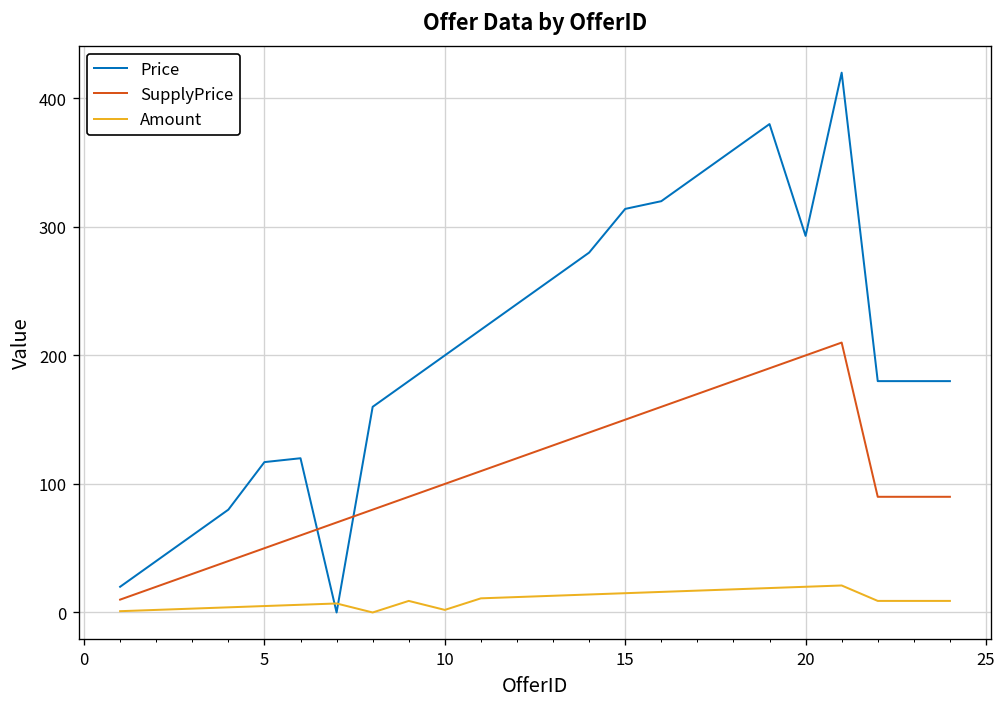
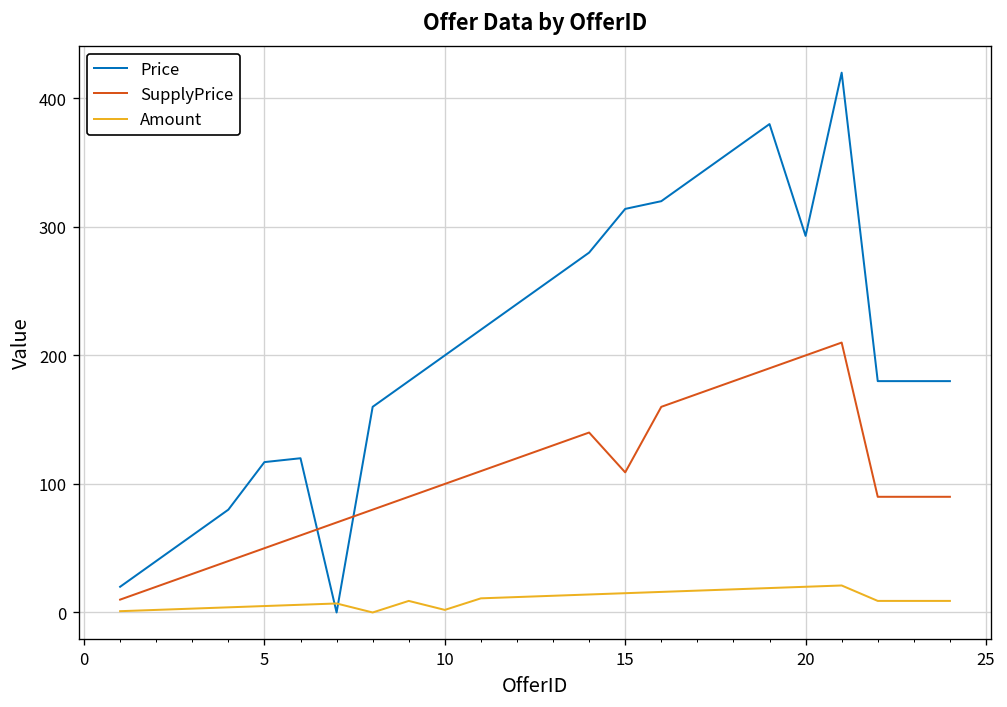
  {
    "Price": {
      "5": 117,
      "10": 200,
      "15": 314,
      "20": 293
    },
    "SupplyPrice": {
      "5": 50,
      "10": 100,
-     "15": 150,
+     "15": 109,
      "20": 200
    },
    "Amount": {
      "5": 5,
      "10": 2,
      "15": 15,
      "20": 20
    }
  }
